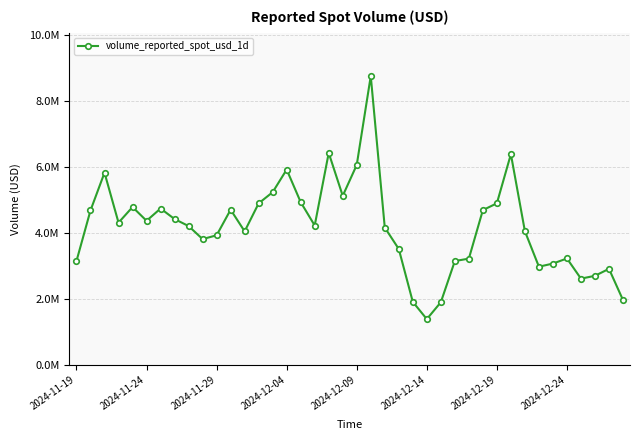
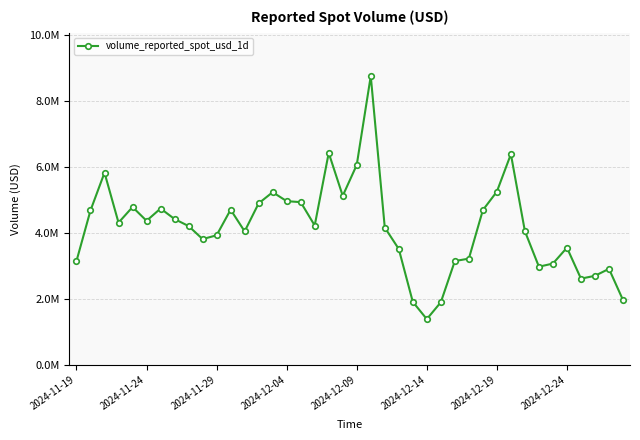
  {
    "2024-11-19": 3200000,
    "2024-11-24": 4400000,
    "2024-11-29": 3900000,
-   "2024-12-04": 5900000,
+   "2024-12-04": 5000000,
    "2024-12-09": 6100000,
    "2024-12-14": 1400000,
-   "2024-12-19": 4900000,
-   "2024-12-24": 3200000
+   "2024-12-19": 5300000,
+   "2024-12-24": 3600000
  }
